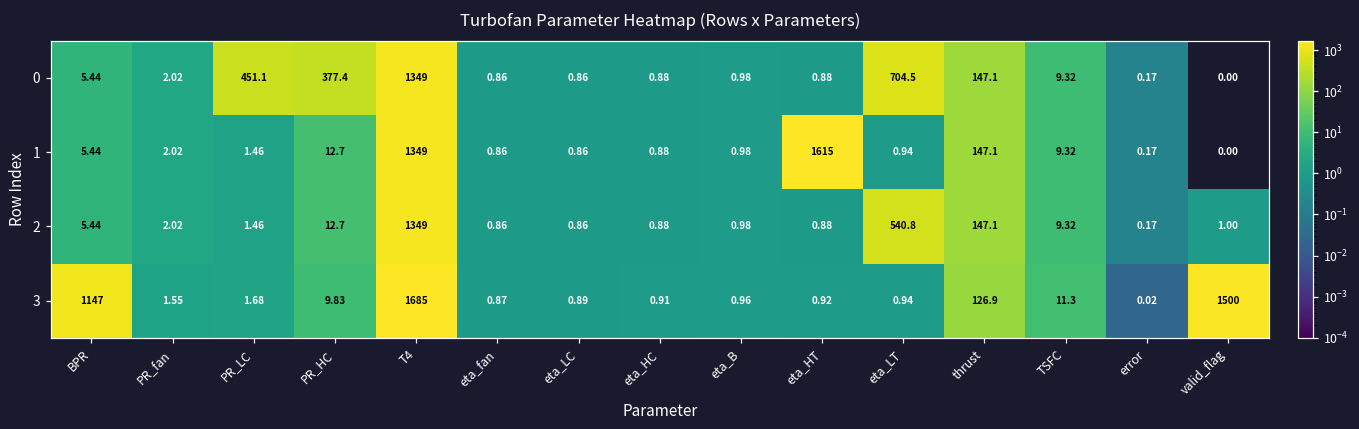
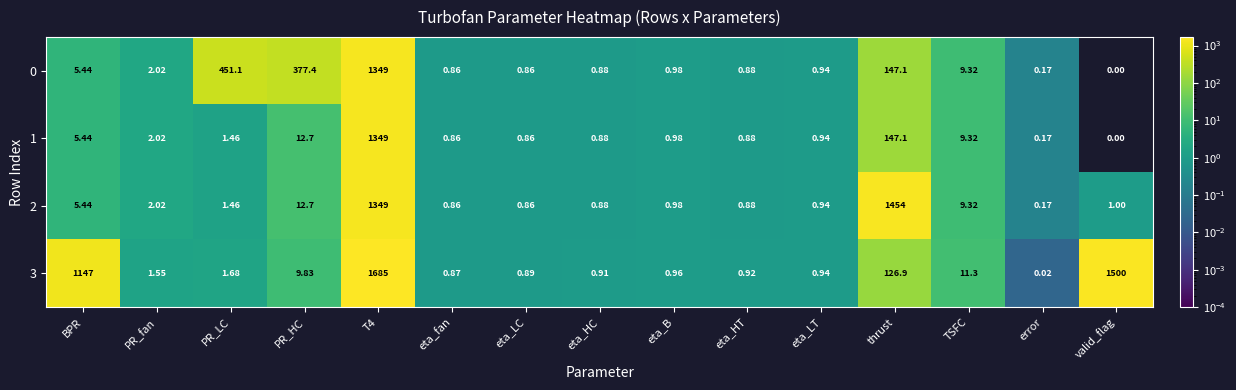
  {
    "0": {
      "BPR": 5.44,
      "PR_fan": 2.02,
      "PR_LC": 451.1,
      "PR_HC": 377.4,
      "T4": 1349,
      "eta_fan": 0.86,
      "eta_LC": 0.86,
      "eta_HC": 0.88,
      "eta_B": 0.98,
      "eta_HT": 0.88,
-     "eta_LT": 704.5,
+     "eta_LT": 0.94,
      "thrust": 147.1,
      "TSFC": 9.32,
      "error": 0.17,
      "valid_flag": 0.00
    },
    "1": {
      "BPR": 5.44,
      "PR_fan": 2.02,
      "PR_LC": 1.46,
      "PR_HC": 12.7,
      "T4": 1349,
      "eta_fan": 0.86,
      "eta_LC": 0.86,
      "eta_HC": 0.88,
      "eta_B": 0.98,
-     "eta_HT": 1615,
+     "eta_HT": 0.88,
      "eta_LT": 0.94,
      "thrust": 147.1,
      "TSFC": 9.32,
      "error": 0.17,
      "valid_flag": 0.00
    },
    "2": {
      "BPR": 5.44,
      "PR_fan": 2.02,
      "PR_LC": 1.46,
      "PR_HC": 12.7,
      "T4": 1349,
      "eta_fan": 0.86,
      "eta_LC": 0.86,
      "eta_HC": 0.88,
      "eta_B": 0.98,
      "eta_HT": 0.88,
-     "eta_LT": 540.8,
-     "thrust": 147.1,
+     "eta_LT": 0.94,
+     "thrust": 1454,
      "TSFC": 9.32,
      "error": 0.17,
      "valid_flag": 1.00
    },
    "3": {
      "BPR": 1147,
      "PR_fan": 1.55,
      "PR_LC": 1.68,
      "PR_HC": 9.83,
      "T4": 1685,
      "eta_fan": 0.87,
      "eta_LC": 0.89,
      "eta_HC": 0.91,
      "eta_B": 0.96,
      "eta_HT": 0.92,
      "eta_LT": 0.94,
      "thrust": 126.9,
      "TSFC": 11.3,
      "error": 0.02,
      "valid_flag": 1500
    }
  }
